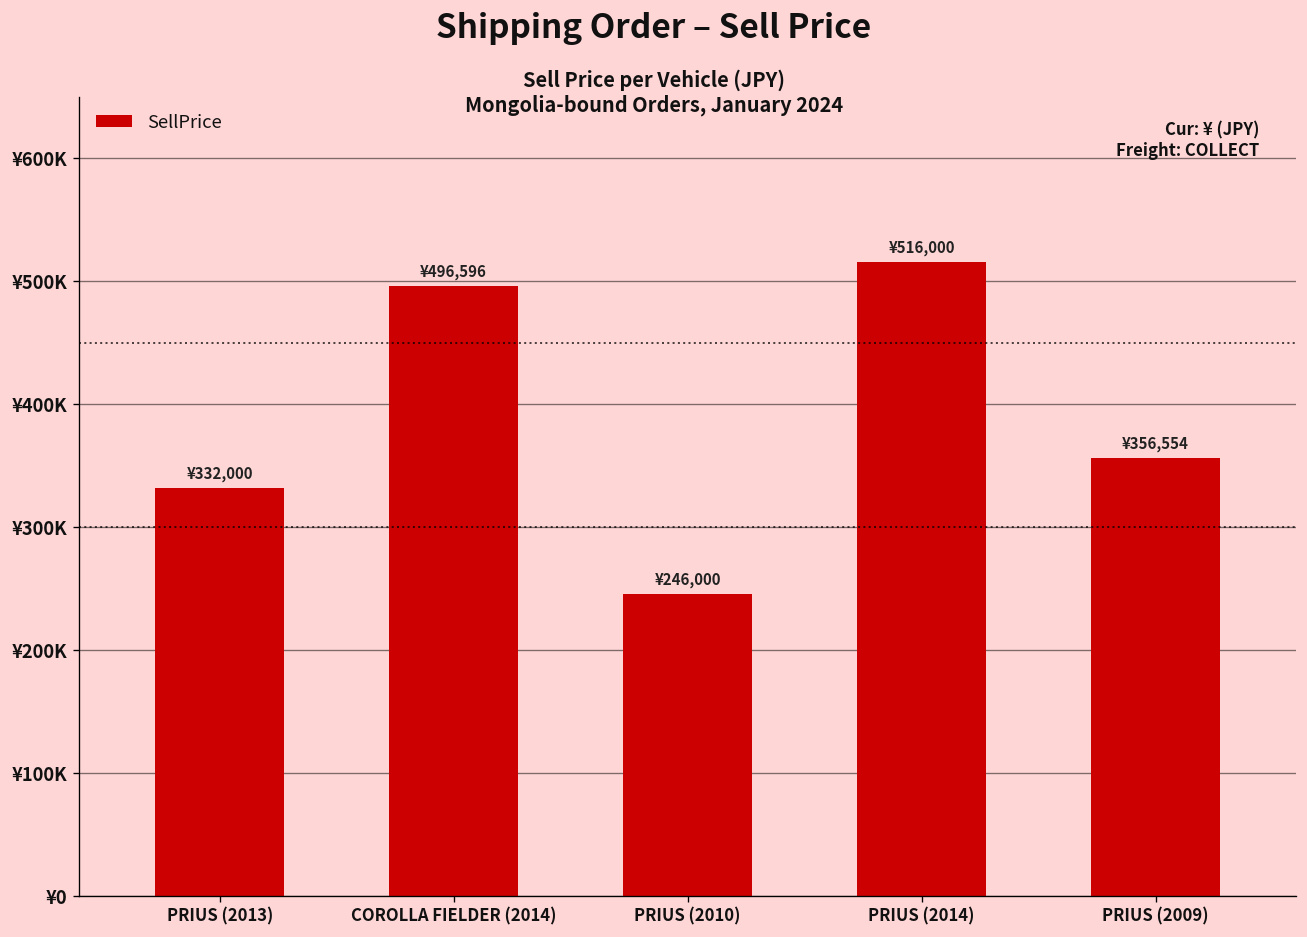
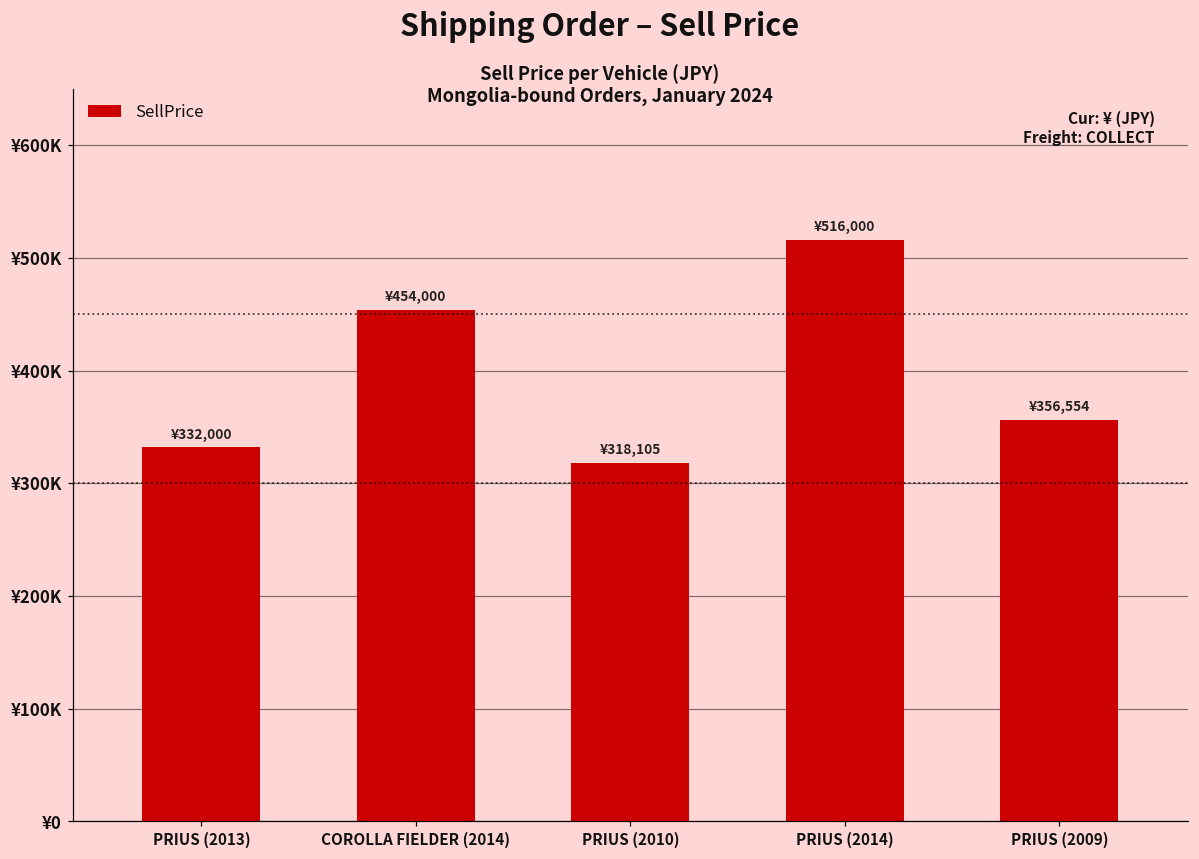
  {
    "PRIUS (2013)": "¥332,000",
-   "COROLLA FIELDER (2014)": "¥496,596",
-   "PRIUS (2010)": "¥246,000",
+   "COROLLA FIELDER (2014)": "¥454,000",
+   "PRIUS (2010)": "¥318,105",
    "PRIUS (2014)": "¥516,000",
    "PRIUS (2009)": "¥356,554"
  }
